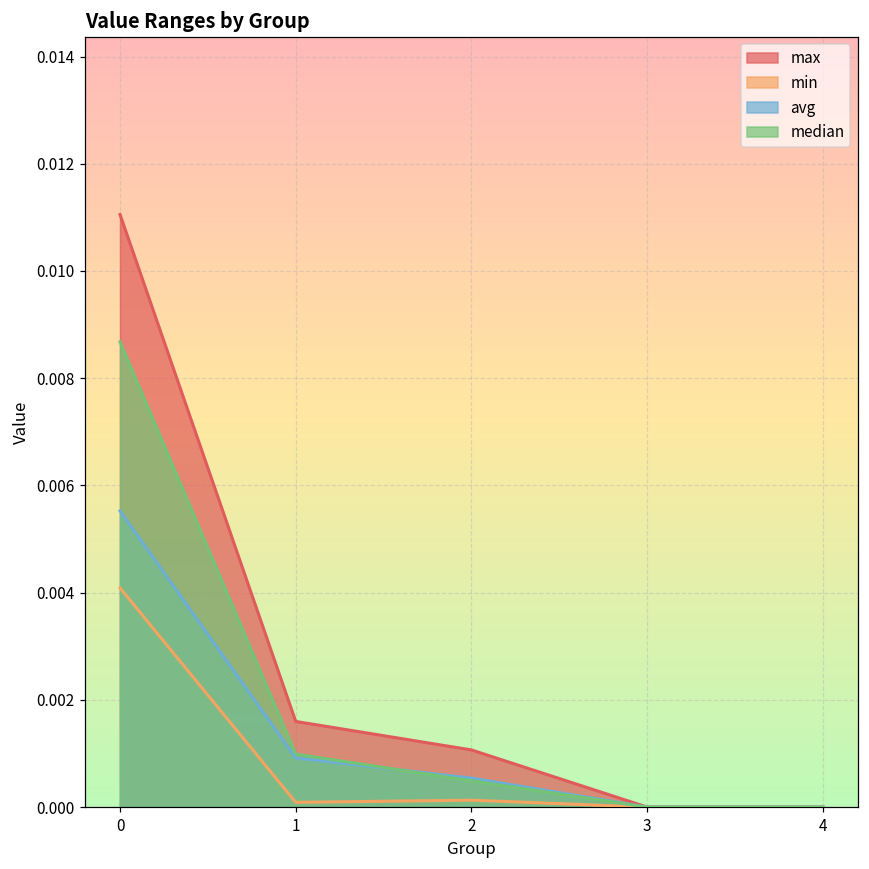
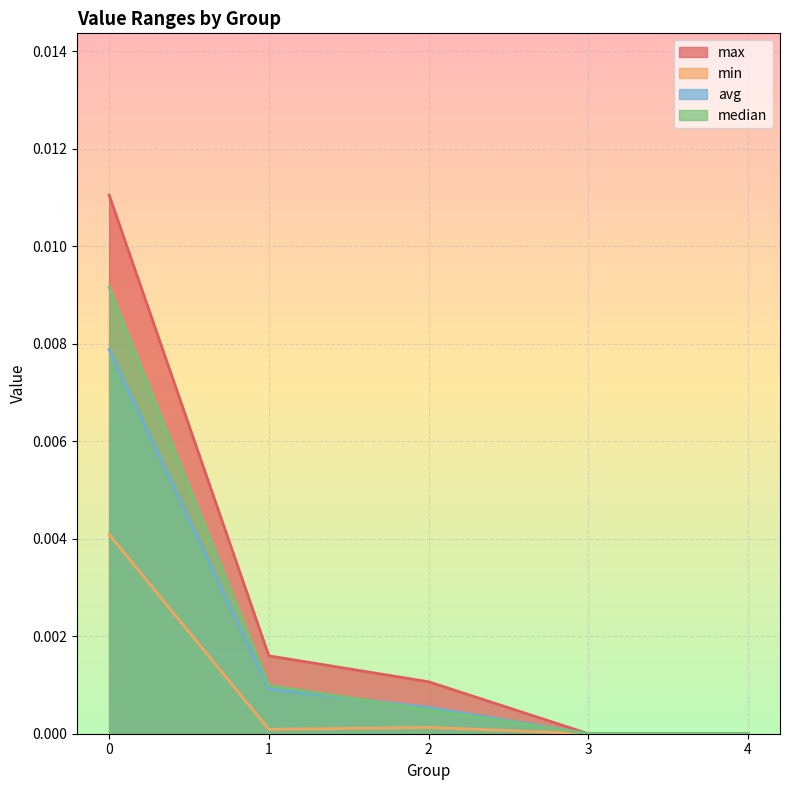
  {
    "max": {
      "0": 0.0111,
      "1": 0.0016,
      "2": 0.0011
    },
    "min": {
      "0": 0.0041,
      "1": 0.0001,
      "2": 0.0001
    },
    "avg": {
-     "0": 0.0055,
+     "0": 0.0079,
      "1": 0.0009
    },
    "median": {
-     "0": 0.0087,
+     "0": 0.0092,
      "1": 0.0010
    }
  }
